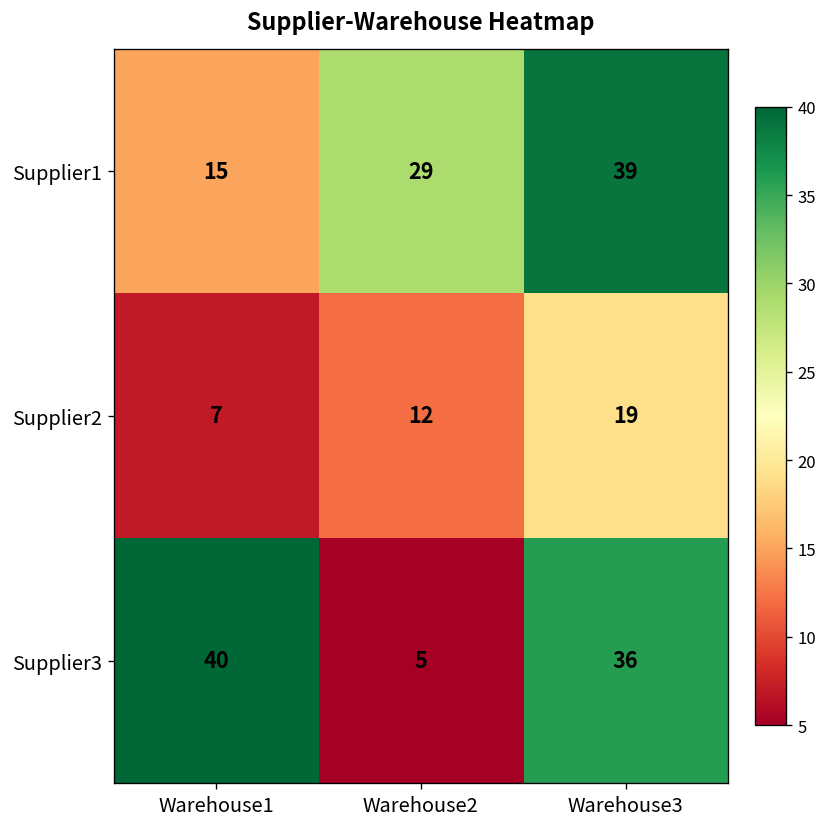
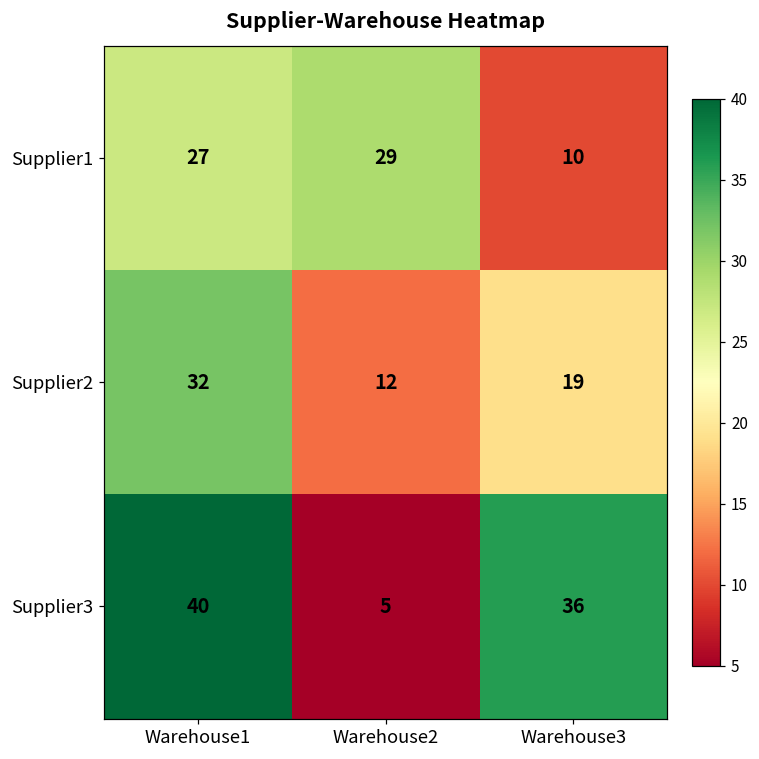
  {
    "Supplier1": {
-     "Warehouse1": 15,
+     "Warehouse1": 27,
      "Warehouse2": 29,
-     "Warehouse3": 39
+     "Warehouse3": 10
    },
    "Supplier2": {
-     "Warehouse1": 7,
+     "Warehouse1": 32,
      "Warehouse2": 12,
      "Warehouse3": 19
    },
    "Supplier3": {
      "Warehouse1": 40,
      "Warehouse2": 5,
      "Warehouse3": 36
    }
  }
